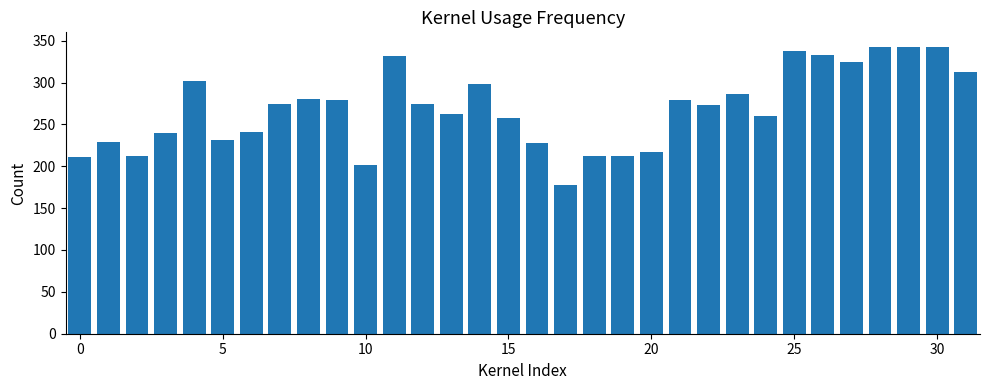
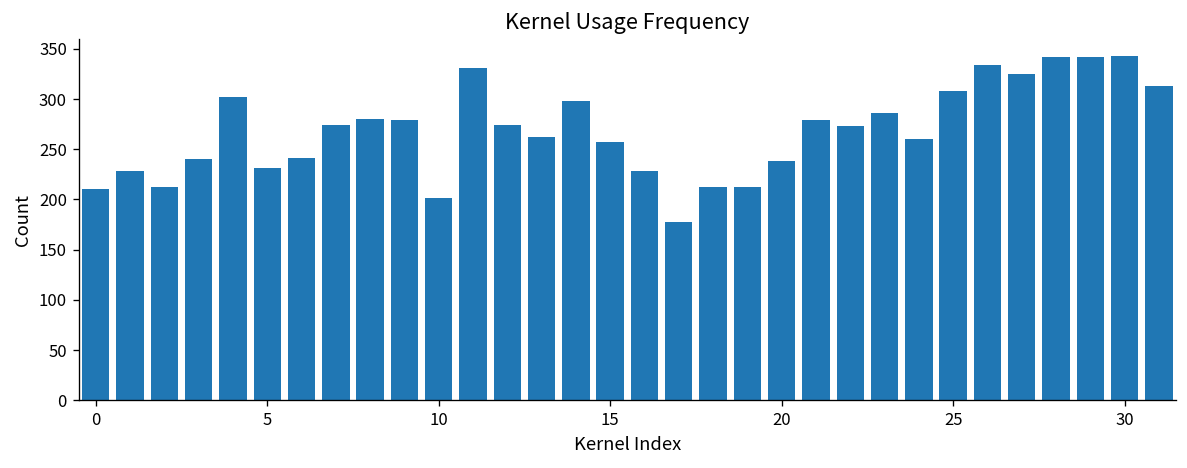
  {
    "0": 210,
    "5": 230,
    "10": 200,
    "15": 260,
-   "20": 220,
-   "25": 340,
+   "20": 240,
+   "25": 310,
    "30": 340
  }
